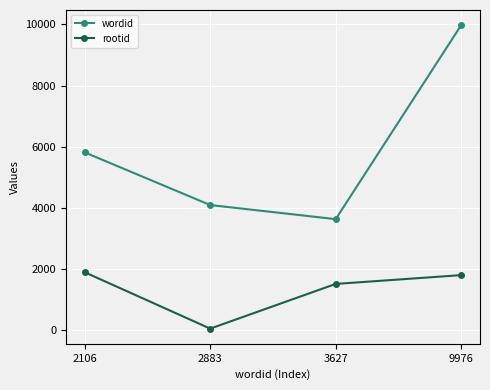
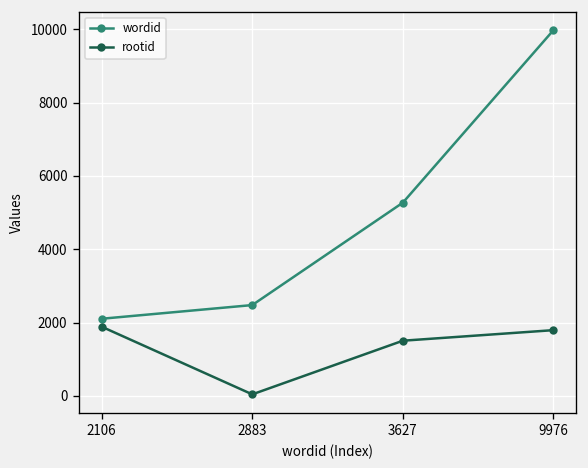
  {
    "wordid": {
-     "2106": 5800,
-     "2883": 4100,
-     "3627": 3600,
+     "2106": 2100,
+     "2883": 2500,
+     "3627": 5300,
      "9976": 10000
    },
    "rootid": {
      "2106": 1900,
      "2883": 0,
      "3627": 1500,
      "9976": 1800
    }
  }
